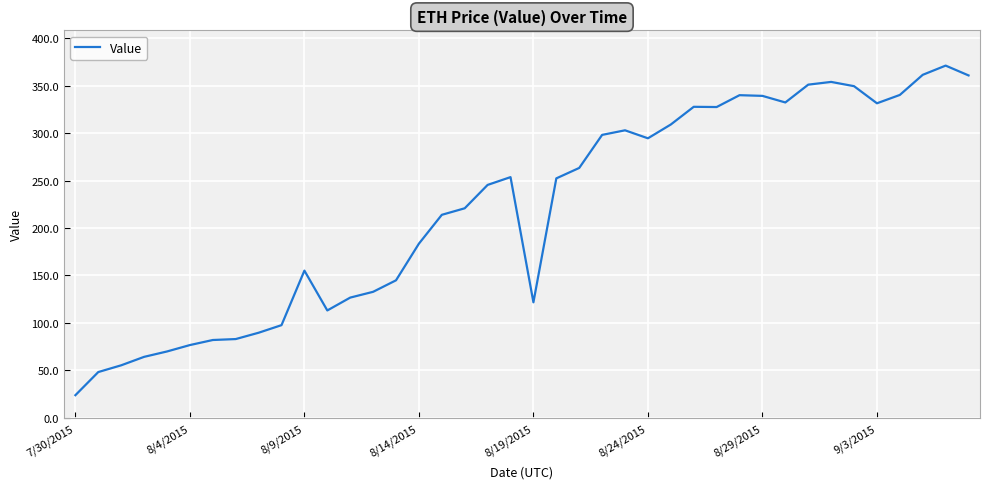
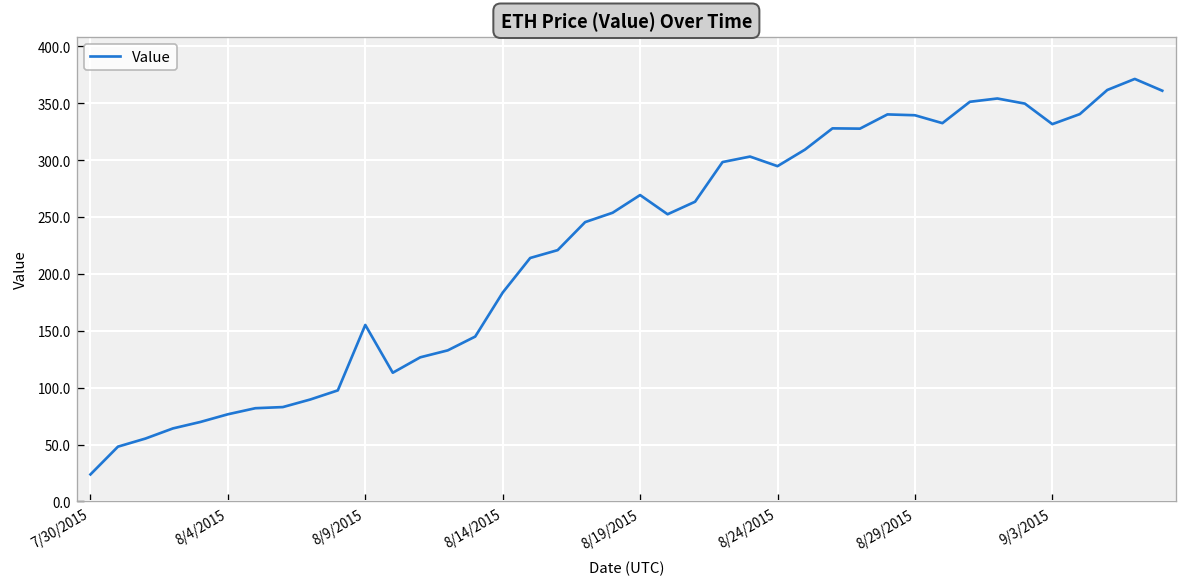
  {
    "7/30/2015": 20,
    "8/4/2015": 80,
    "8/9/2015": 160,
    "8/14/2015": 180,
-   "8/19/2015": 120,
+   "8/19/2015": 270,
    "8/24/2015": 290,
    "8/29/2015": 340,
    "9/3/2015": 330
  }
